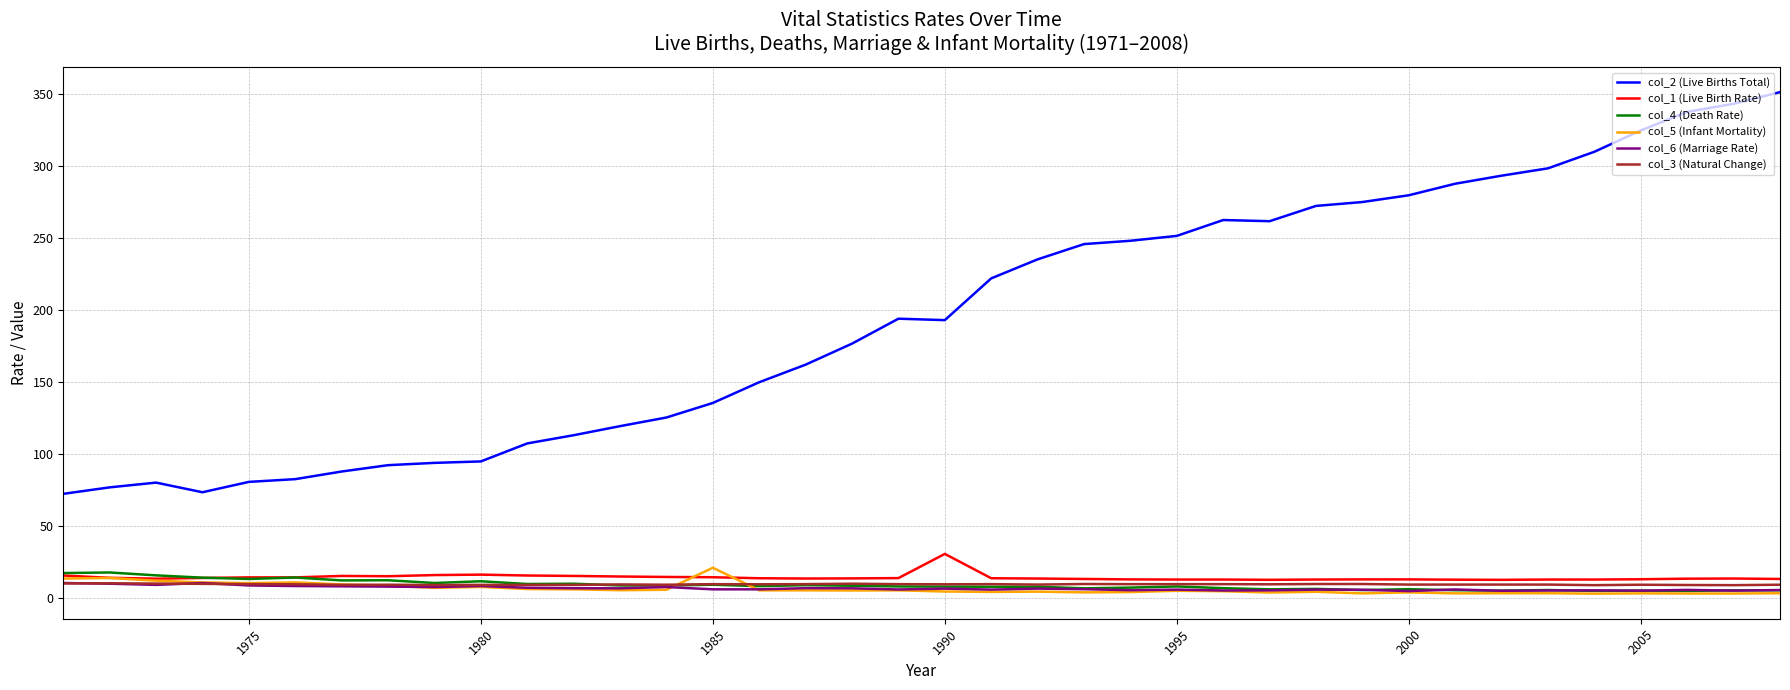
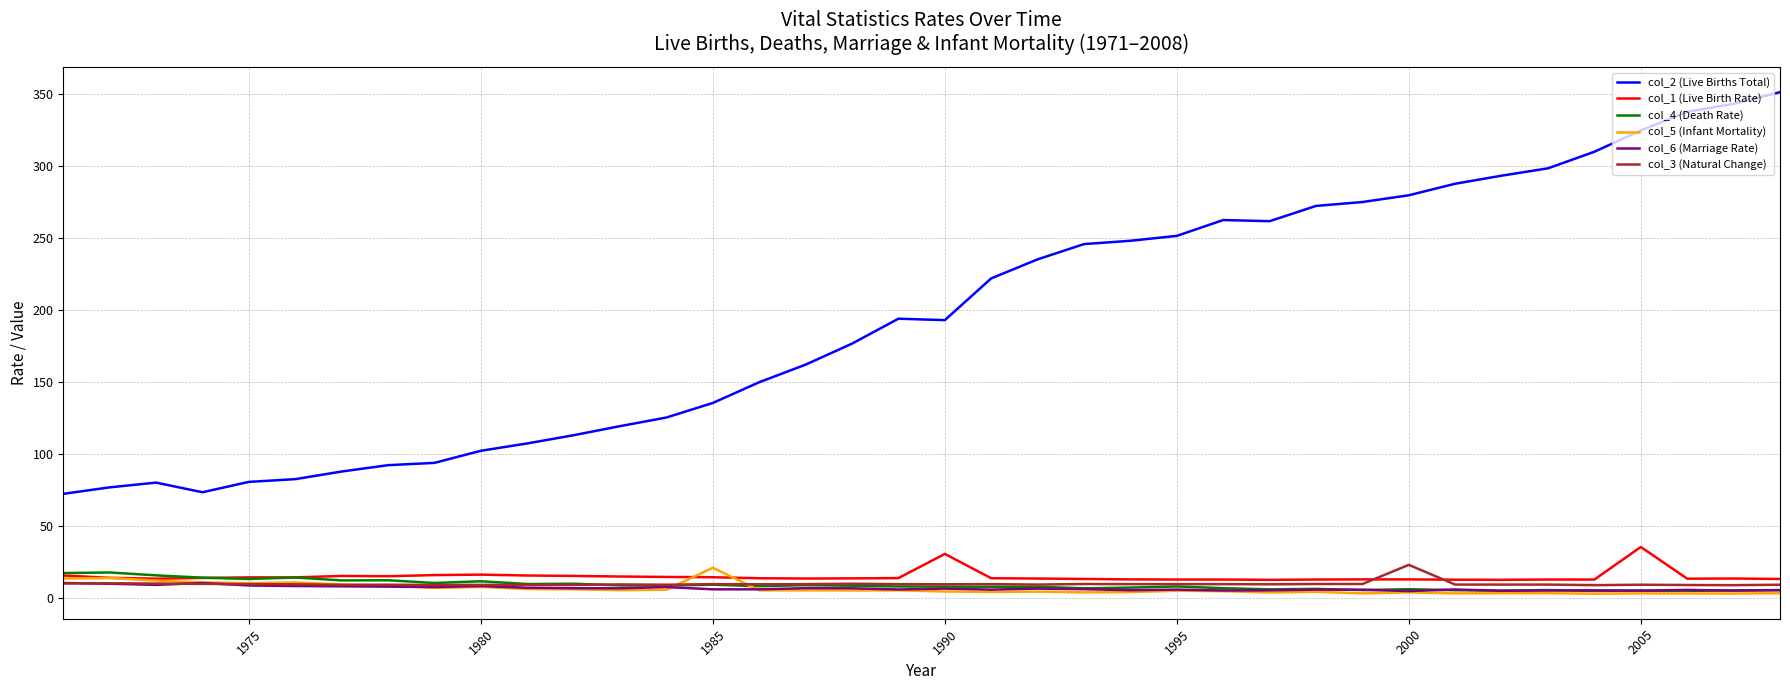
  {
    "col_2 (Live Births Total)": {
      "1975": 81,
-     "1980": 95,
+     "1980": 102,
      "1985": 136,
      "1990": 193,
      "1995": 252,
      "2000": 280
    },
    "col_1 (Live Birth Rate)": {
      "1980": 16,
      "1985": 15,
      "1990": 31,
      "1995": 13,
      "2000": 13,
-     "2005": 13
+     "2005": 36
    },
    "col_4 (Death Rate)": {
      "1980": 12
    },
    "col_5 (Infant Mortality)": {
      "1985": 21,
      "1990": 5,
      "2005": 3
    },
    "col_6 (Marriage Rate)": {
      "1985": 6
    },
    "col_3 (Natural Change)": {
-     "2000": 10,
+     "2000": 23,
      "2005": 9
    }
  }
